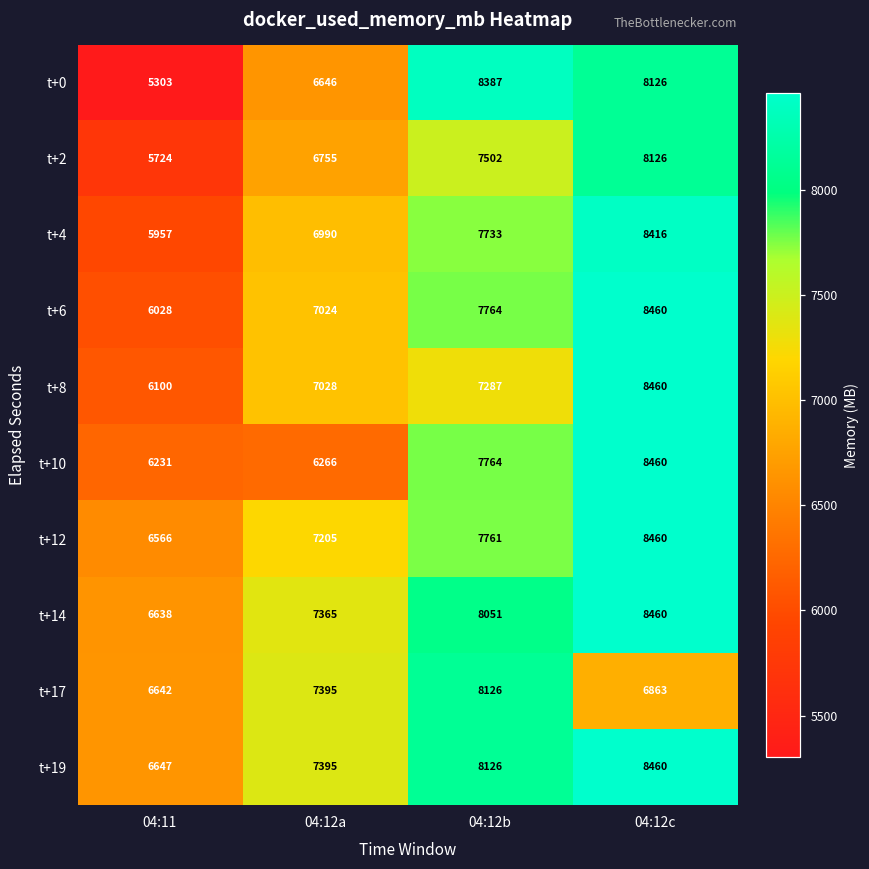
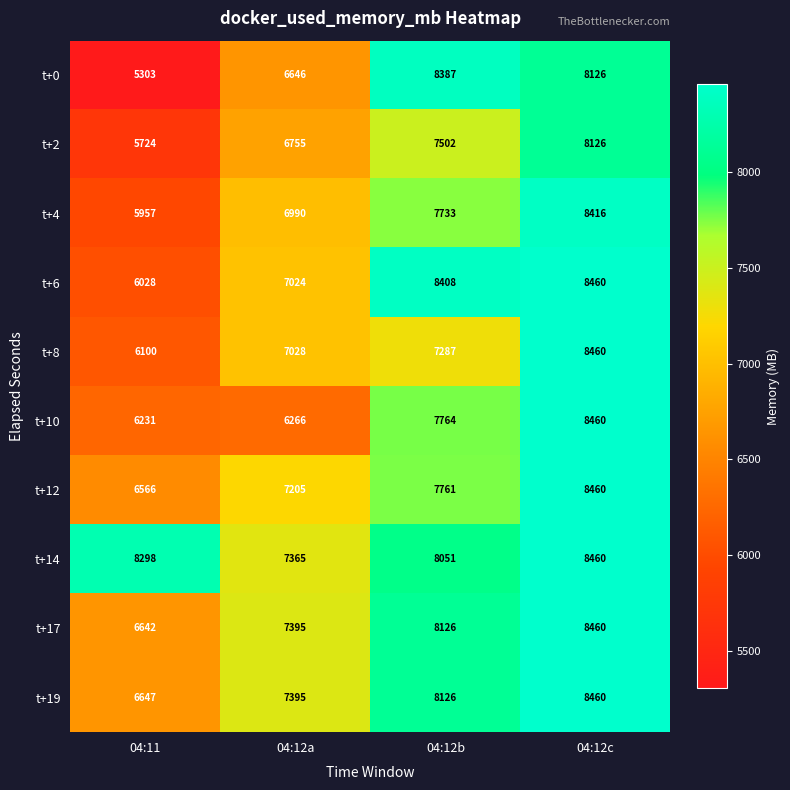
  {
    "t+0": {
      "04:11": 5303,
      "04:12a": 6646,
      "04:12b": 8387,
      "04:12c": 8126
    },
    "t+2": {
      "04:11": 5724,
      "04:12a": 6755,
      "04:12b": 7502,
      "04:12c": 8126
    },
    "t+4": {
      "04:11": 5957,
      "04:12a": 6990,
      "04:12b": 7733,
      "04:12c": 8416
    },
    "t+6": {
      "04:11": 6028,
      "04:12a": 7024,
-     "04:12b": 7764,
+     "04:12b": 8408,
      "04:12c": 8460
    },
    "t+8": {
      "04:11": 6100,
      "04:12a": 7028,
      "04:12b": 7287,
      "04:12c": 8460
    },
    "t+10": {
      "04:11": 6231,
      "04:12a": 6266,
      "04:12b": 7764,
      "04:12c": 8460
    },
    "t+12": {
      "04:11": 6566,
      "04:12a": 7205,
      "04:12b": 7761,
      "04:12c": 8460
    },
    "t+14": {
-     "04:11": 6638,
+     "04:11": 8298,
      "04:12a": 7365,
      "04:12b": 8051,
      "04:12c": 8460
    },
    "t+17": {
      "04:11": 6642,
      "04:12a": 7395,
      "04:12b": 8126,
-     "04:12c": 6863
+     "04:12c": 8460
    },
    "t+19": {
      "04:11": 6647,
      "04:12a": 7395,
      "04:12b": 8126,
      "04:12c": 8460
    }
  }
